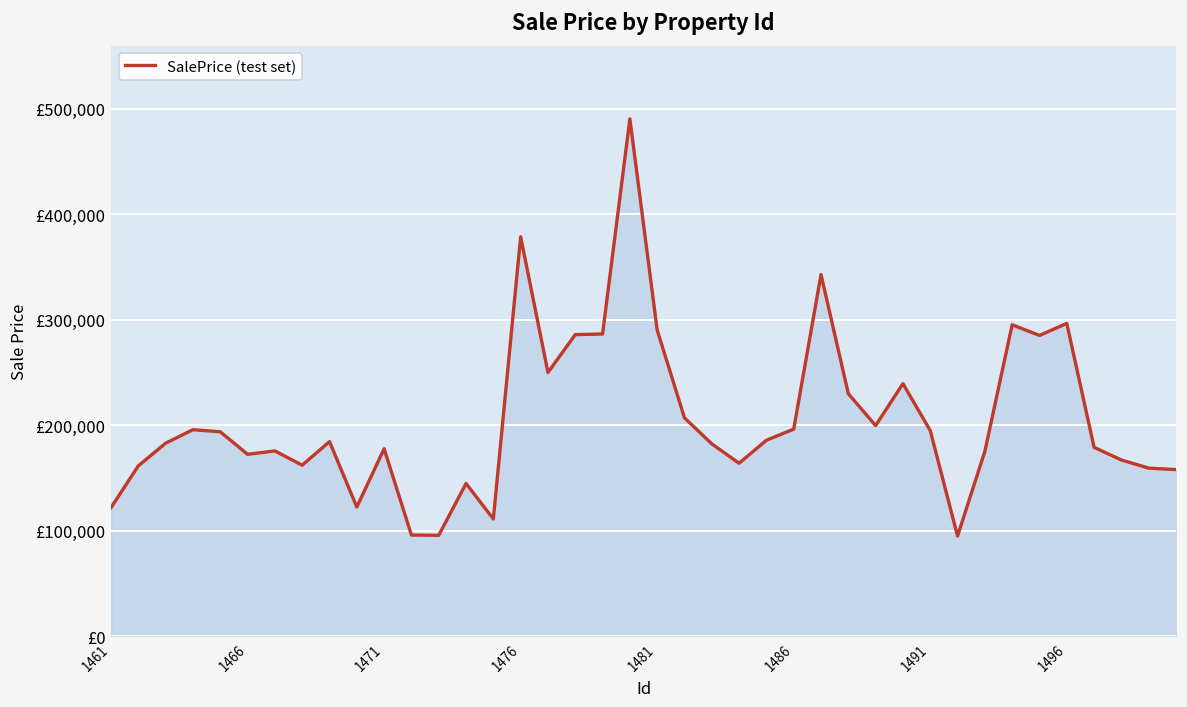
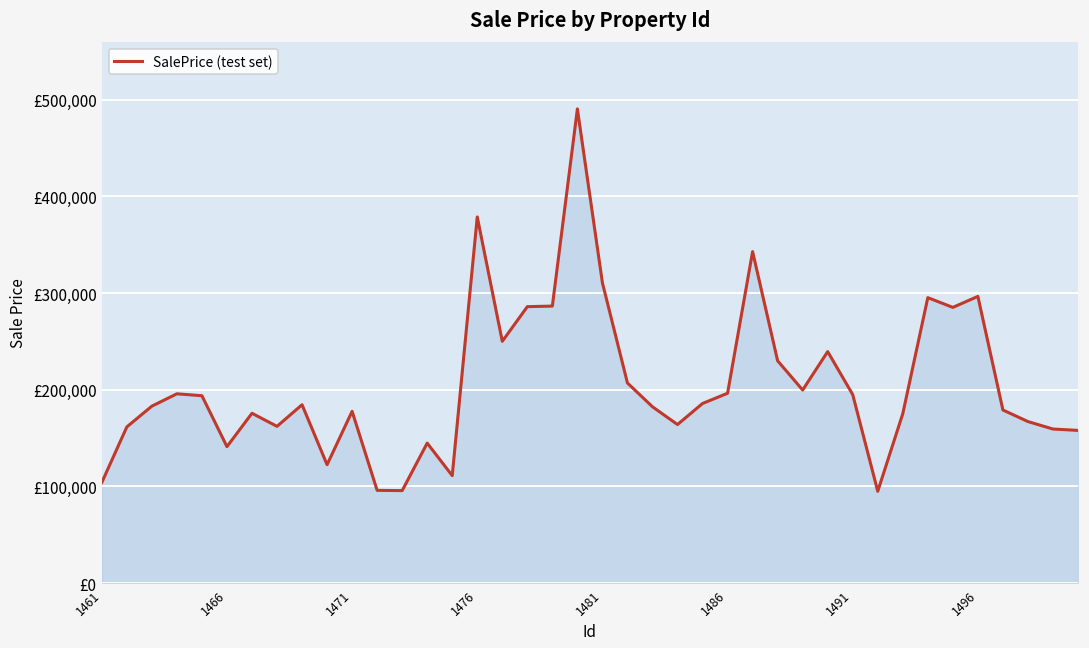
  {
-   "1461": "£120,000",
-   "1466": "£170,000",
+   "1461": "£100,000",
+   "1466": "£140,000",
    "1471": "£180,000",
    "1476": "£380,000",
-   "1481": "£290,000",
+   "1481": "£310,000",
    "1486": "£200,000",
    "1491": "£190,000",
    "1496": "£300,000"
  }
